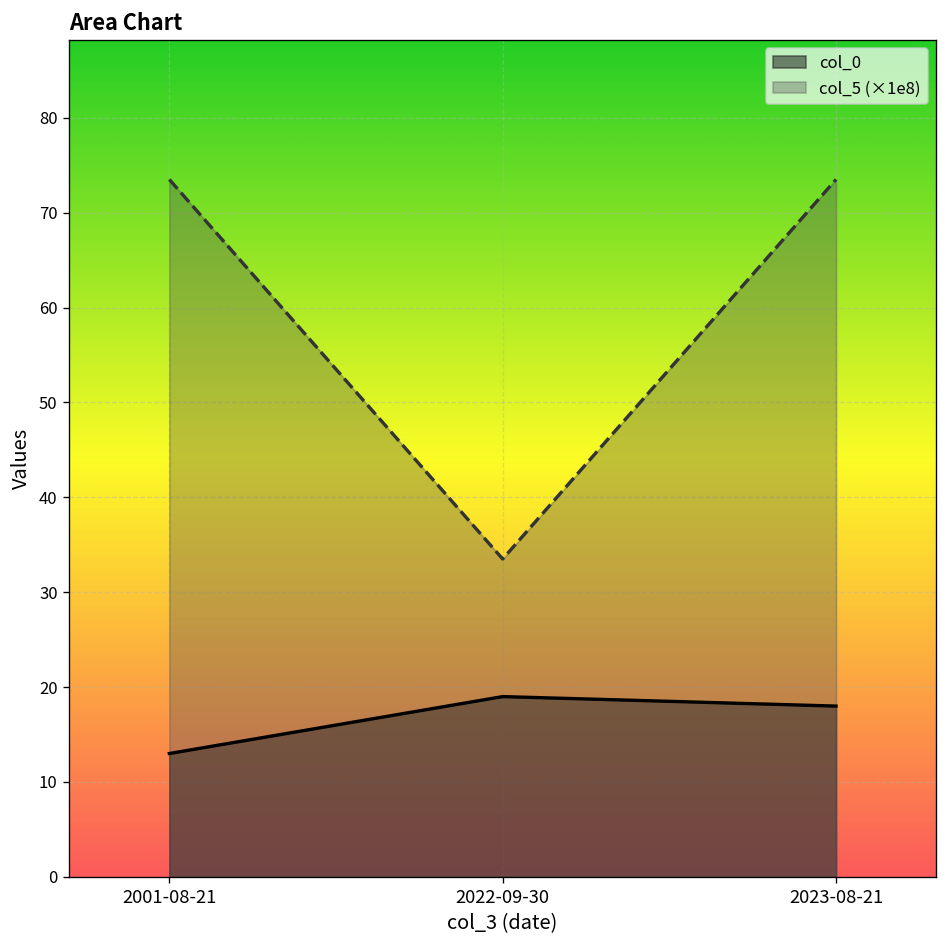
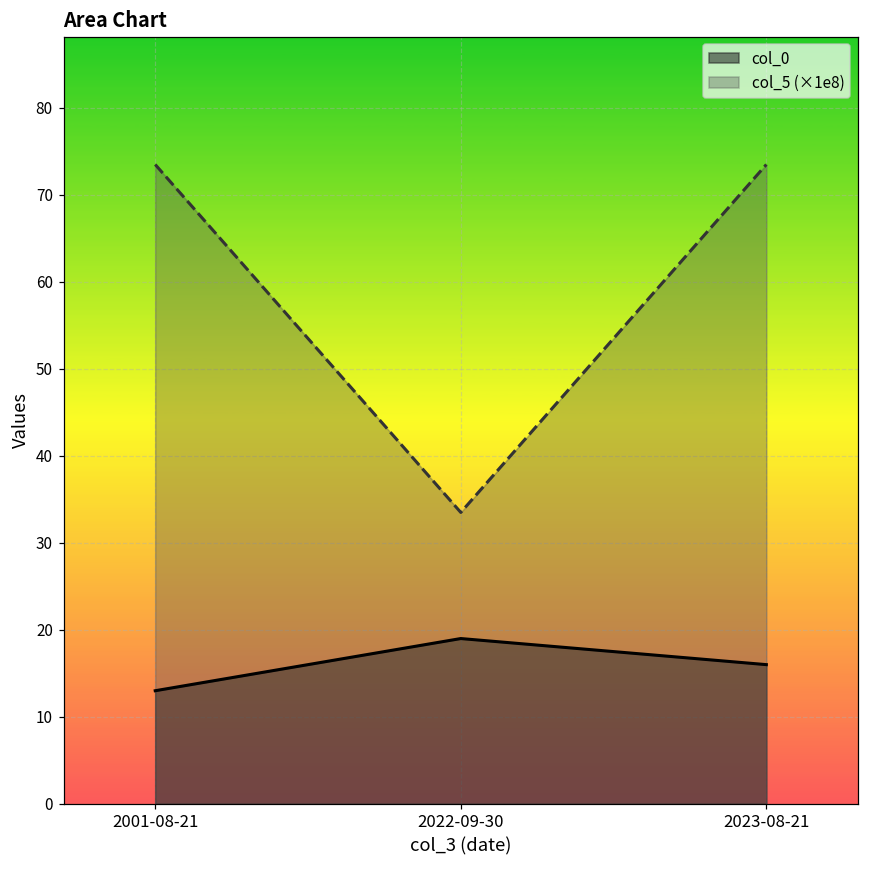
  {
    "col_0": {
      "2001-08-21": 13,
      "2022-09-30": 19,
-     "2023-08-21": 18
+     "2023-08-21": 16
    },
    "col_5 (×1e8)": {
      "2001-08-21": 74,
      "2022-09-30": 34,
      "2023-08-21": 74
    }
  }
